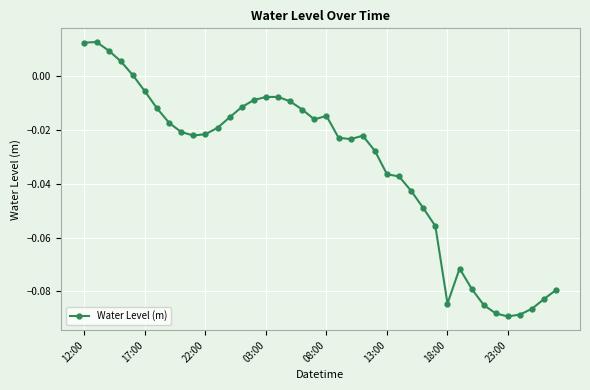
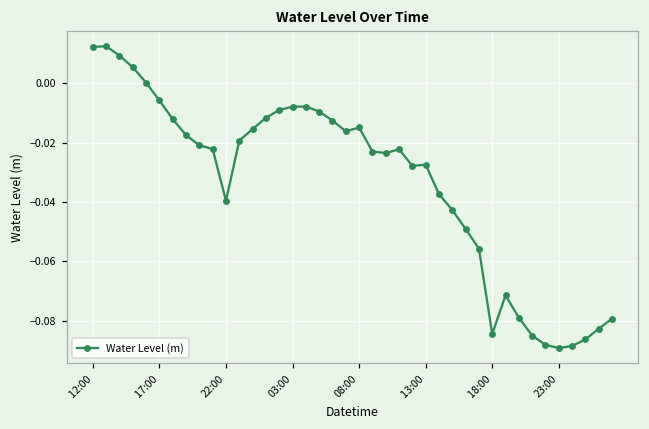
  {
    "12:00": 0.012,
    "17:00": -0.006,
-   "22:00": -0.022,
+   "22:00": -0.040,
    "03:00": -0.008,
    "08:00": -0.015,
-   "13:00": -0.036,
+   "13:00": -0.027,
    "18:00": -0.084,
    "23:00": -0.089
  }
